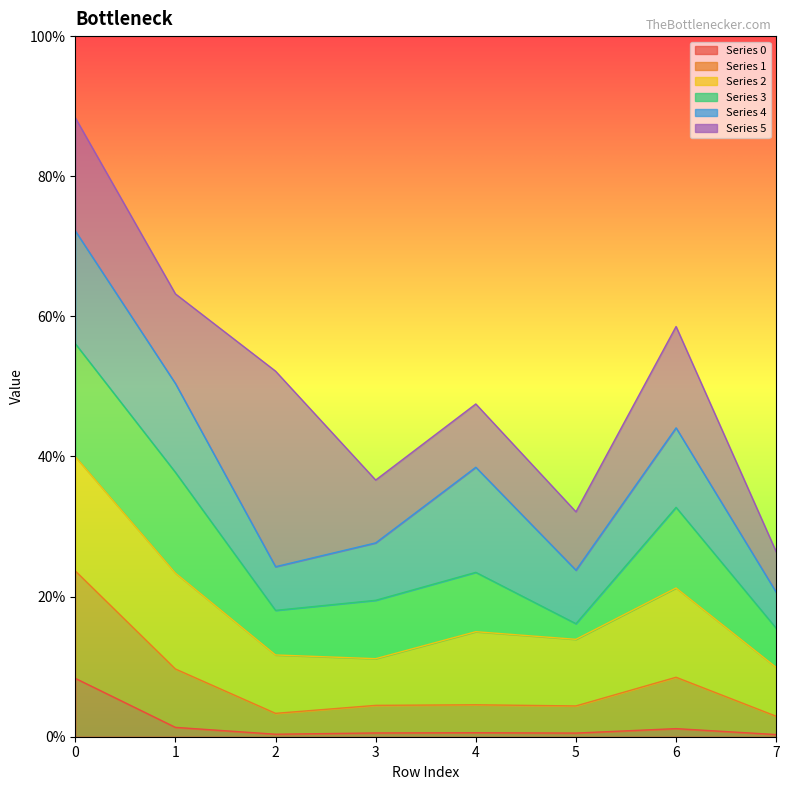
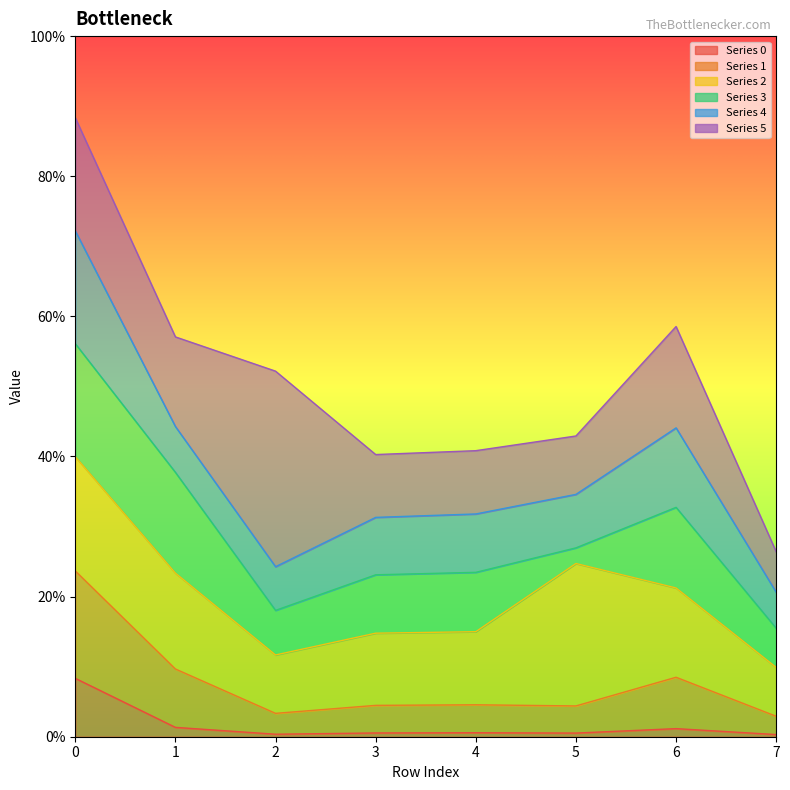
  {
    "Series 2": {
      "0": "16%",
      "1": "14%",
      "2": "8%",
-     "3": "7%",
+     "3": "10%",
      "4": "10%",
-     "5": "10%",
+     "5": "20%",
      "6": "13%",
      "7": "7%"
    },
    "Series 3": {
      "0": "16%",
      "1": "14%",
      "2": "6%",
      "3": "8%",
      "4": "8%",
      "5": "2%",
      "6": "12%",
      "7": "6%"
    },
    "Series 4": {
      "0": "16%",
-     "1": "13%",
+     "1": "7%",
      "2": "6%",
      "3": "8%",
-     "4": "15%",
+     "4": "8%",
      "5": "8%",
      "6": "11%",
      "7": "5%"
    },
    "Series 5": {
      "0": "16%",
      "1": "13%",
      "2": "28%",
      "3": "9%",
      "4": "9%",
      "5": "8%",
      "6": "14%",
      "7": "6%"
    }
  }
